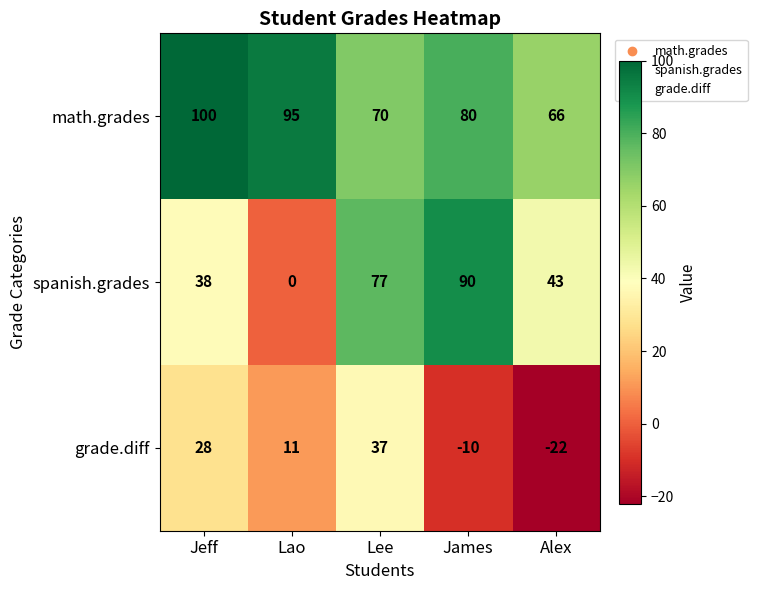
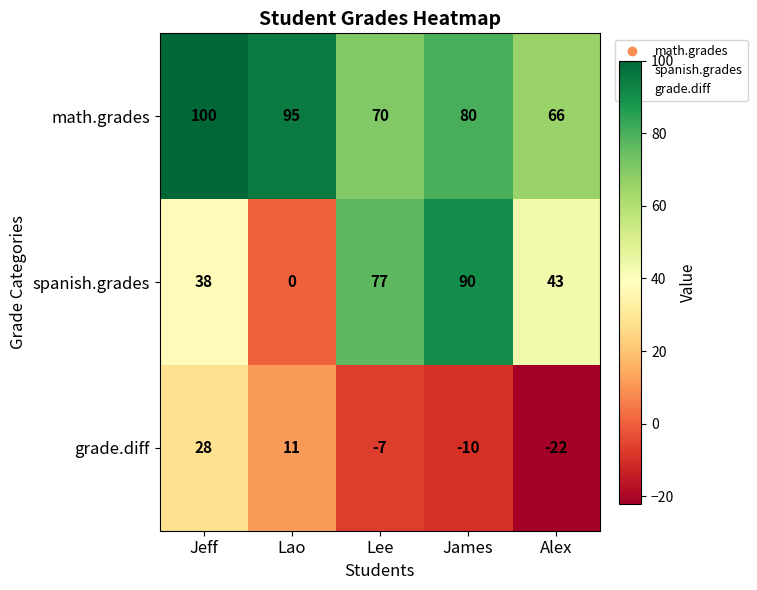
  {
    "math.grades": {
      "Jeff": 100,
      "Lao": 95,
      "Lee": 70,
      "James": 80,
      "Alex": 66
    },
    "spanish.grades": {
      "Jeff": 38,
      "Lao": 0,
      "Lee": 77,
      "James": 90,
      "Alex": 43
    },
    "grade.diff": {
      "Jeff": 28,
      "Lao": 11,
-     "Lee": 37,
+     "Lee": -7,
      "James": -10,
      "Alex": -22
    }
  }
